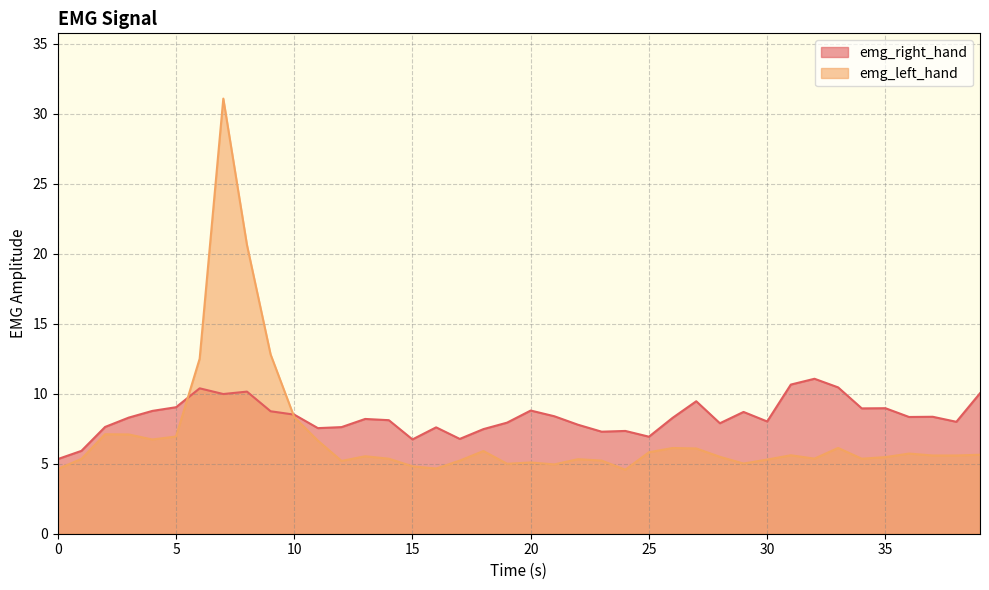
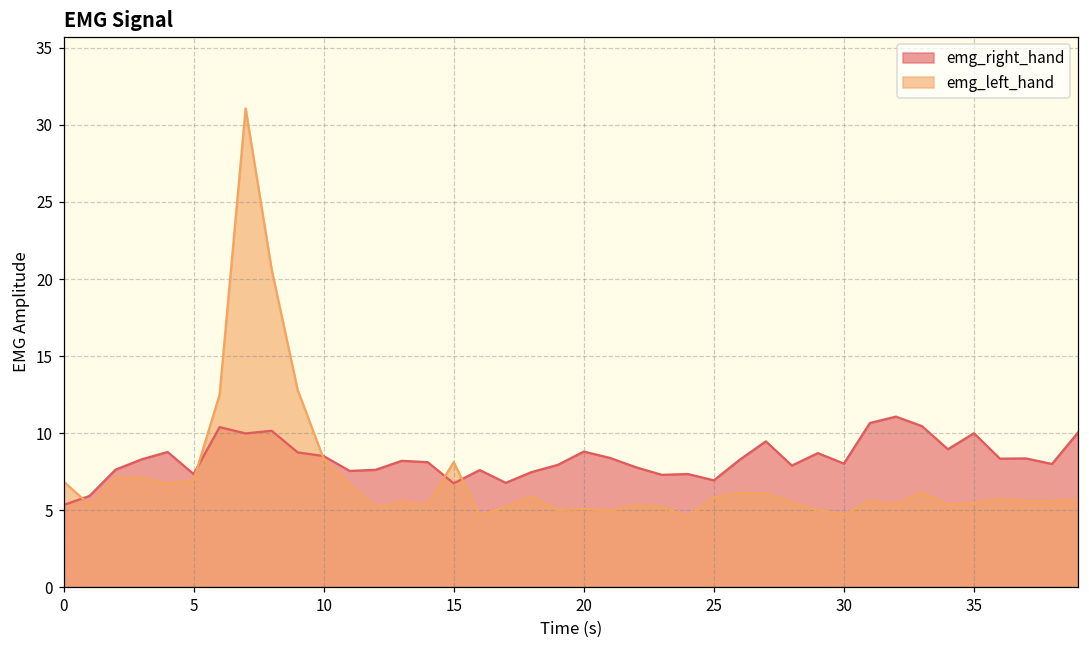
  {
    "emg_right_hand": {
      "0": 5.3,
-     "5": 9.0,
+     "5": 7.3,
      "15": 6.7,
      "20": 8.8,
      "25": 6.9,
      "30": 8.0,
-     "35": 9.0
+     "35": 10.0
    },
    "emg_left_hand": {
-     "0": 4.6,
+     "0": 6.9,
      "5": 6.9,
-     "15": 4.8,
+     "15": 8.1,
      "20": 5.1,
      "25": 5.8,
-     "30": 5.3,
+     "30": 4.7,
      "35": 5.5
    }
  }
